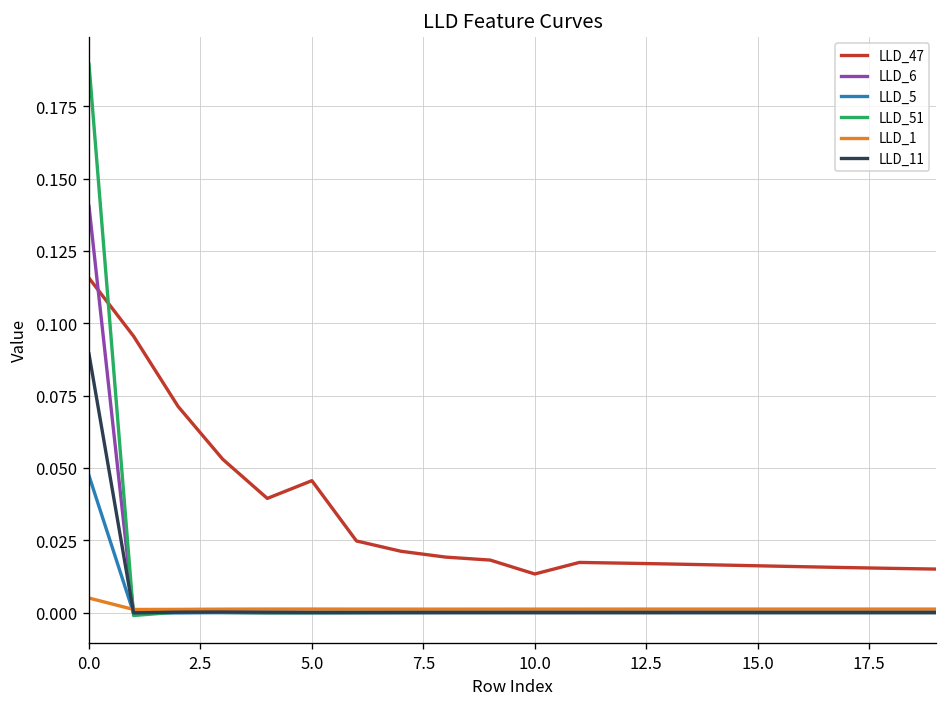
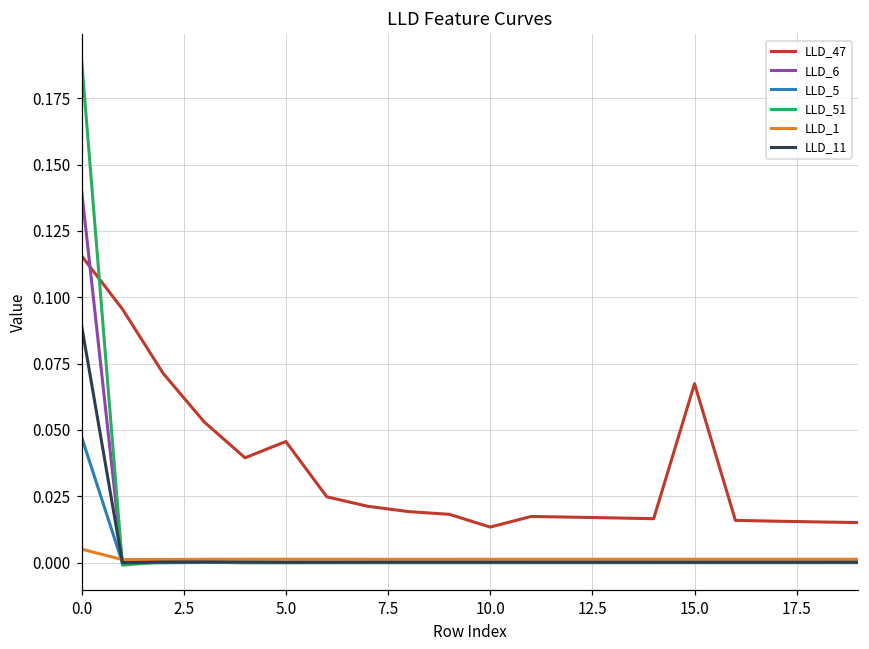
  {
    "LLD_47": {
      "0.0": 0.116,
      "5.0": 0.046,
      "10.0": 0.013,
-     "15.0": 0.016
+     "15.0": 0.067
    },
    "LLD_6": {
      "0.0": 0.140
    },
    "LLD_5": {
      "0.0": 0.047
    },
    "LLD_51": {
      "0.0": 0.190
    },
    "LLD_1": {
      "0.0": 0.005,
      "5.0": 0.001,
      "10.0": 0.001,
      "15.0": 0.001
    },
    "LLD_11": {
      "0.0": 0.089
    }
  }
